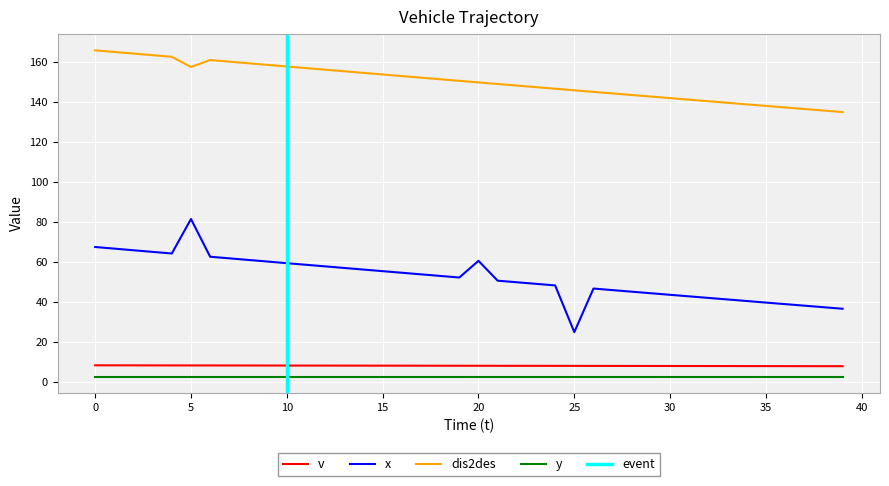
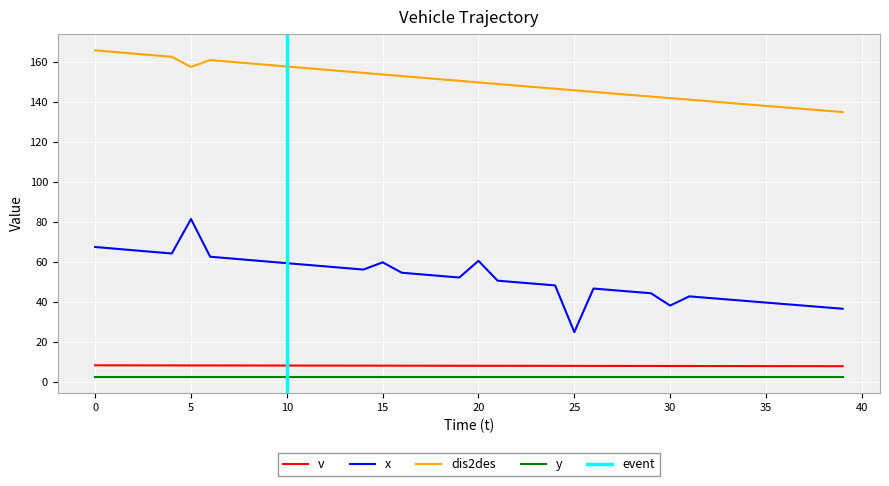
  {
    "v": {
      "0": 8,
      "5": 8,
      "10": 8,
      "15": 8,
      "20": 8,
      "25": 8,
      "30": 8,
      "35": 8
    },
    "x": {
      "0": 67,
      "5": 81,
      "10": 59,
-     "15": 55,
+     "15": 60,
      "20": 60,
      "25": 25,
-     "30": 43,
+     "30": 38,
      "35": 40
    },
    "dis2des": {
      "0": 166,
      "5": 157,
      "10": 158,
      "15": 154,
      "20": 150,
      "25": 146,
      "30": 142,
      "35": 138
    },
    "y": {
      "0": 3,
      "5": 3,
      "10": 3,
      "15": 3,
      "20": 3,
      "25": 3,
      "30": 3,
      "35": 3
    }
  }
